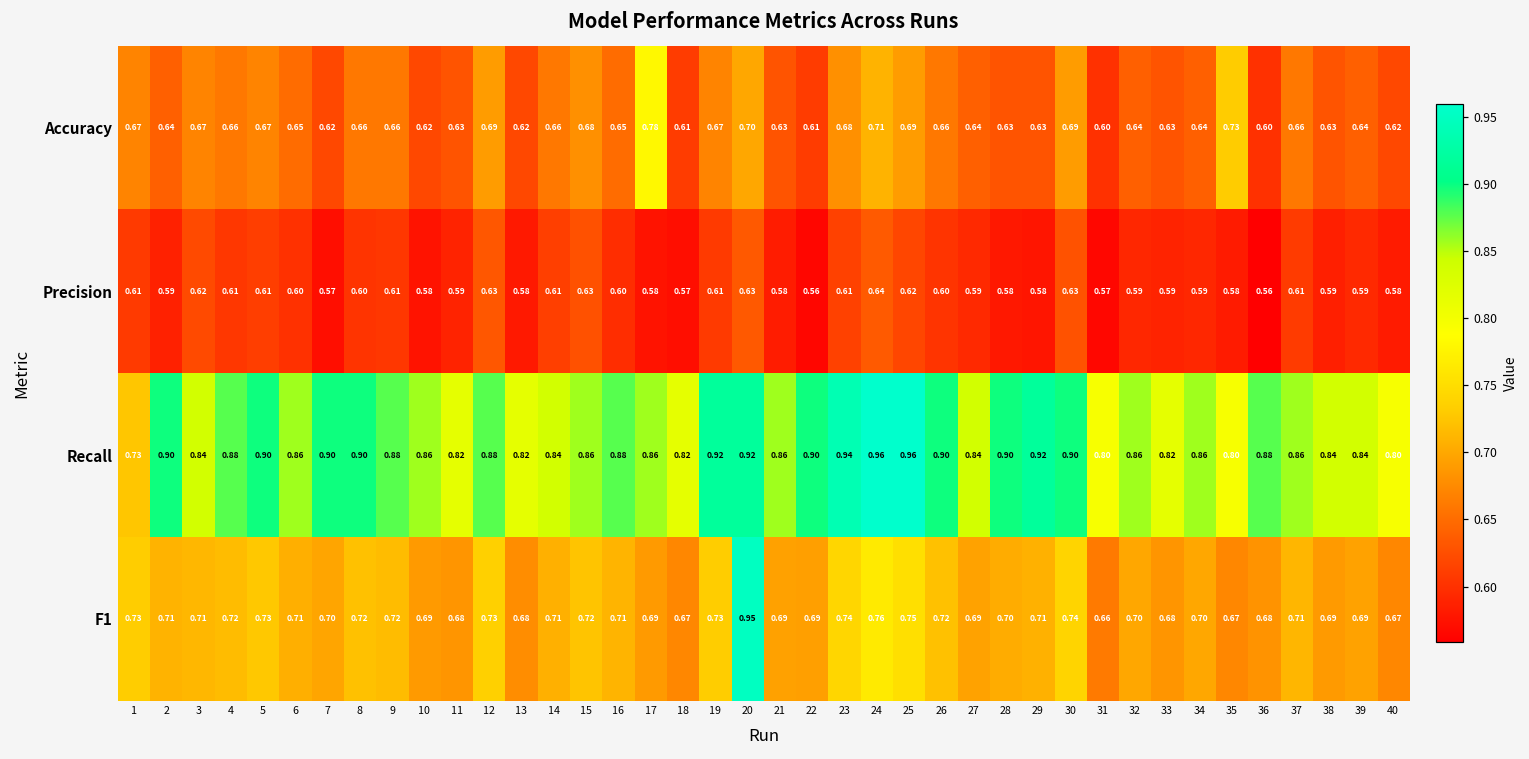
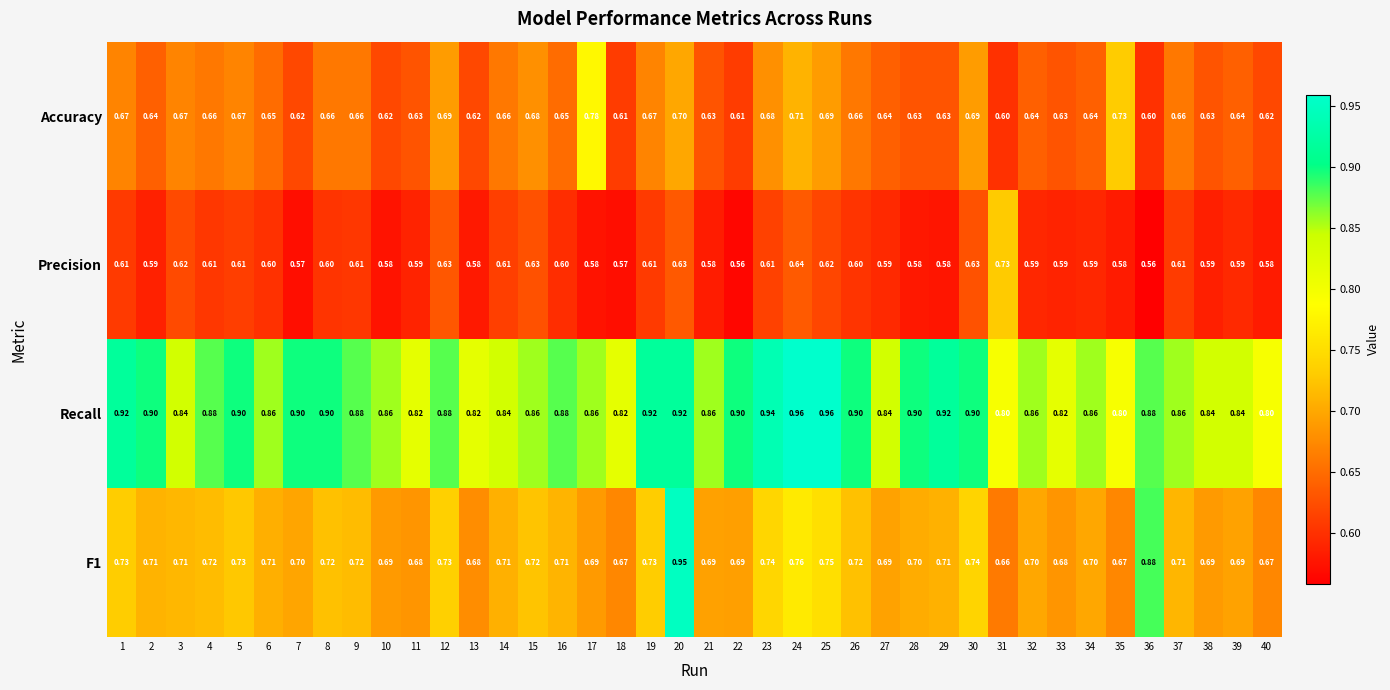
  {
    "Accuracy": {
      "1": 0.67,
      "2": 0.64,
      "3": 0.67,
      "4": 0.66,
      "5": 0.67,
      "6": 0.65,
      "7": 0.62,
      "8": 0.66,
      "9": 0.66,
      "10": 0.62,
      "11": 0.63,
      "12": 0.69,
      "13": 0.62,
      "14": 0.66,
      "15": 0.68,
      "16": 0.65,
      "17": 0.78,
      "18": 0.61,
      "19": 0.67,
      "20": 0.70,
      "21": 0.63,
      "22": 0.61,
      "23": 0.68,
      "24": 0.71,
      "25": 0.69,
      "26": 0.66,
      "27": 0.64,
      "28": 0.63,
      "29": 0.63,
      "30": 0.69,
      "31": 0.60,
      "32": 0.64,
      "33": 0.63,
      "34": 0.64,
      "35": 0.73,
      "36": 0.60,
      "37": 0.66,
      "38": 0.63,
      "39": 0.64,
      "40": 0.62
    },
    "Precision": {
      "1": 0.61,
      "2": 0.59,
      "3": 0.62,
      "4": 0.61,
      "5": 0.61,
      "6": 0.60,
      "7": 0.57,
      "8": 0.60,
      "9": 0.61,
      "10": 0.58,
      "11": 0.59,
      "12": 0.63,
      "13": 0.58,
      "14": 0.61,
      "15": 0.63,
      "16": 0.60,
      "17": 0.58,
      "18": 0.57,
      "19": 0.61,
      "20": 0.63,
      "21": 0.58,
      "22": 0.56,
      "23": 0.61,
      "24": 0.64,
      "25": 0.62,
      "26": 0.60,
      "27": 0.59,
      "28": 0.58,
      "29": 0.58,
      "30": 0.63,
-     "31": 0.57,
+     "31": 0.73,
      "32": 0.59,
      "33": 0.59,
      "34": 0.59,
      "35": 0.58,
      "36": 0.56,
      "37": 0.61,
      "38": 0.59,
      "39": 0.59,
      "40": 0.58
    },
    "Recall": {
-     "1": 0.73,
+     "1": 0.92,
      "2": 0.90,
      "3": 0.84,
      "4": 0.88,
      "5": 0.90,
      "6": 0.86,
      "7": 0.90,
      "8": 0.90,
      "9": 0.88,
      "10": 0.86,
      "11": 0.82,
      "12": 0.88,
      "13": 0.82,
      "14": 0.84,
      "15": 0.86,
      "16": 0.88,
      "17": 0.86,
      "18": 0.82,
      "19": 0.92,
      "20": 0.92,
      "21": 0.86,
      "22": 0.90,
      "23": 0.94,
      "24": 0.96,
      "25": 0.96,
      "26": 0.90,
      "27": 0.84,
      "28": 0.90,
      "29": 0.92,
      "30": 0.90,
      "31": 0.80,
      "32": 0.86,
      "33": 0.82,
      "34": 0.86,
      "35": 0.80,
      "36": 0.88,
      "37": 0.86,
      "38": 0.84,
      "39": 0.84,
      "40": 0.80
    },
    "F1": {
      "1": 0.73,
      "2": 0.71,
      "3": 0.71,
      "4": 0.72,
      "5": 0.73,
      "6": 0.71,
      "7": 0.70,
      "8": 0.72,
      "9": 0.72,
      "10": 0.69,
      "11": 0.68,
      "12": 0.73,
      "13": 0.68,
      "14": 0.71,
      "15": 0.72,
      "16": 0.71,
      "17": 0.69,
      "18": 0.67,
      "19": 0.73,
      "20": 0.95,
      "21": 0.69,
      "22": 0.69,
      "23": 0.74,
      "24": 0.76,
      "25": 0.75,
      "26": 0.72,
      "27": 0.69,
      "28": 0.70,
      "29": 0.71,
      "30": 0.74,
      "31": 0.66,
      "32": 0.70,
      "33": 0.68,
      "34": 0.70,
      "35": 0.67,
-     "36": 0.68,
+     "36": 0.88,
      "37": 0.71,
      "38": 0.69,
      "39": 0.69,
      "40": 0.67
    }
  }
